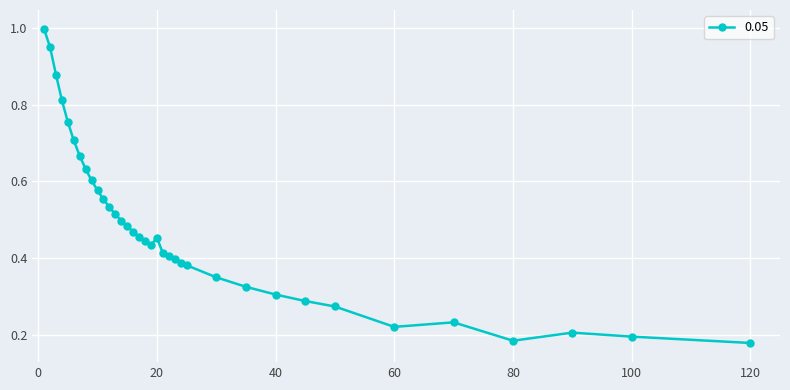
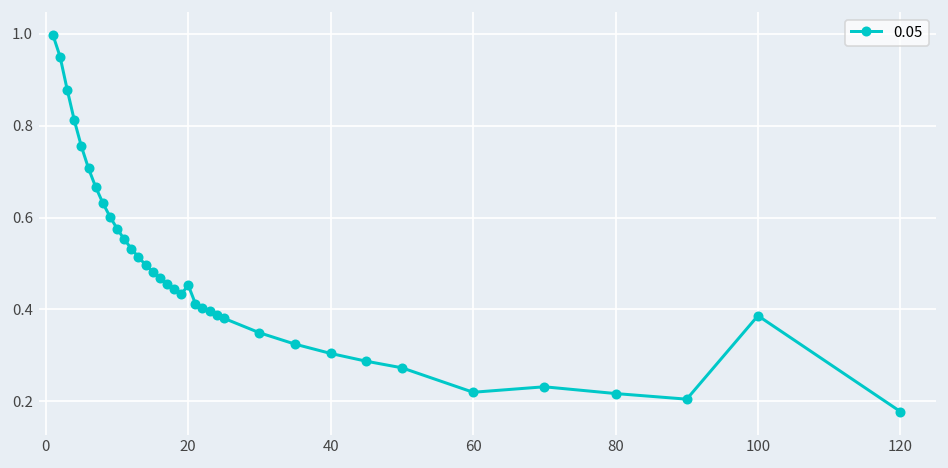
  {
    "20": 0.45,
    "40": 0.30,
    "60": 0.22,
-   "80": 0.18,
-   "100": 0.19,
+   "80": 0.22,
+   "100": 0.39,
    "120": 0.18
  }
